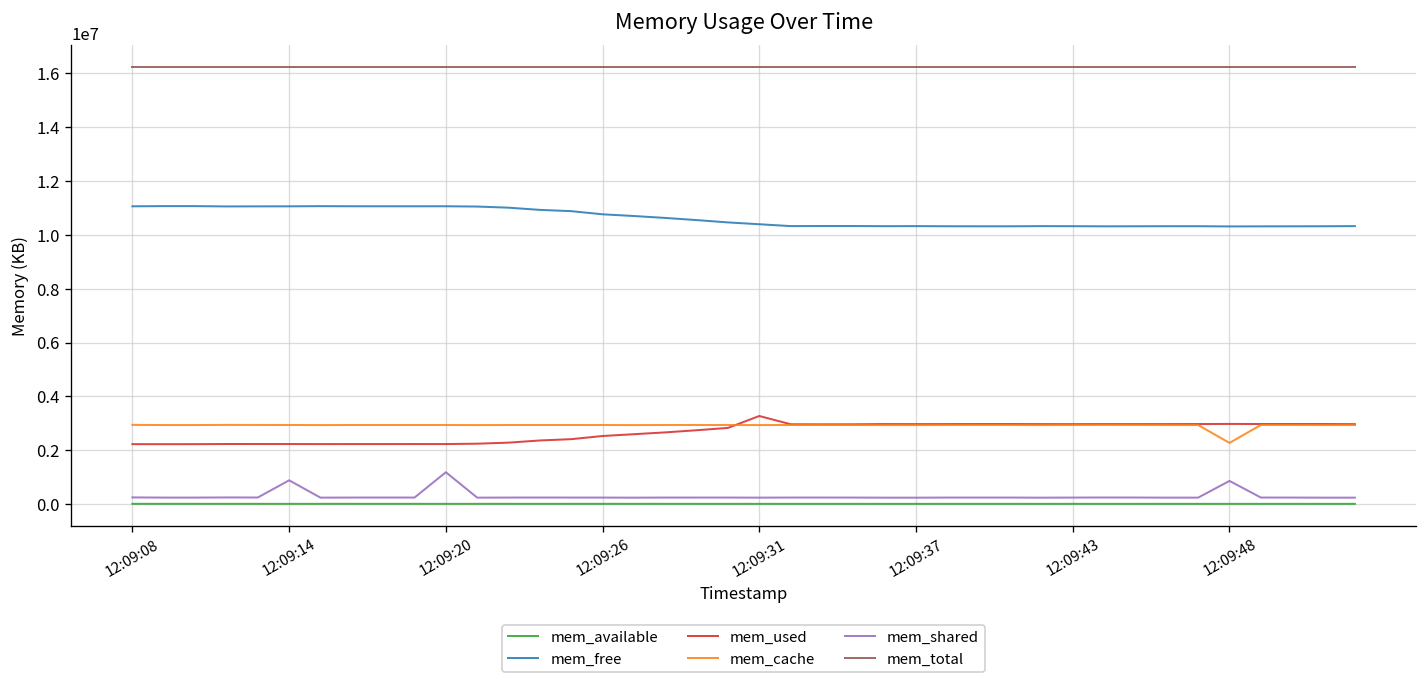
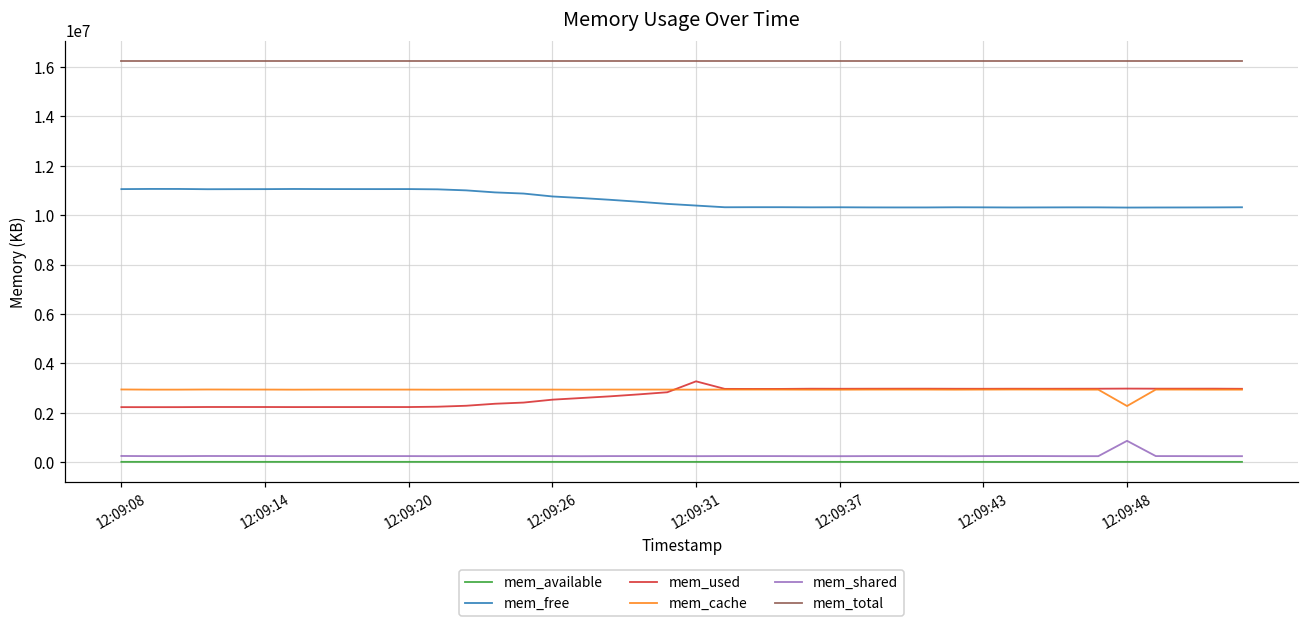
  {
    "mem_available": {
      "12:09:08": 0,
      "12:09:14": 0,
      "12:09:20": 0,
      "12:09:26": 0,
      "12:09:31": 0,
      "12:09:37": 0,
      "12:09:43": 0,
      "12:09:48": 0
    },
    "mem_free": {
      "12:09:08": 11100000,
      "12:09:14": 11100000,
      "12:09:20": 11100000,
      "12:09:26": 10800000,
      "12:09:31": 10400000,
      "12:09:37": 10300000,
      "12:09:43": 10300000,
      "12:09:48": 10300000
    },
    "mem_used": {
      "12:09:08": 2200000,
      "12:09:14": 2200000,
      "12:09:20": 2200000,
      "12:09:26": 2500000,
      "12:09:31": 3300000,
      "12:09:48": 3000000
    },
    "mem_cache": {
      "12:09:08": 2900000,
      "12:09:14": 2900000,
      "12:09:20": 2900000,
      "12:09:26": 2900000,
      "12:09:31": 2900000,
      "12:09:48": 2300000
    },
    "mem_shared": {
      "12:09:08": 300000,
-     "12:09:14": 900000,
-     "12:09:20": 1200000,
+     "12:09:14": 200000,
+     "12:09:20": 200000,
      "12:09:26": 200000,
      "12:09:31": 200000,
      "12:09:37": 200000,
      "12:09:43": 200000,
      "12:09:48": 900000
    },
    "mem_total": {
      "12:09:08": 16200000,
      "12:09:14": 16200000,
      "12:09:20": 16200000,
      "12:09:26": 16200000,
      "12:09:31": 16200000,
      "12:09:37": 16200000,
      "12:09:43": 16200000,
      "12:09:48": 16200000
    }
  }
